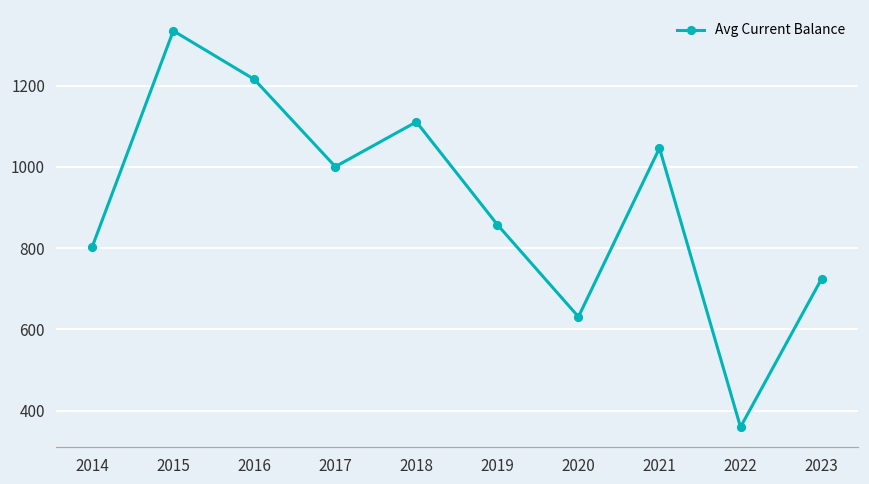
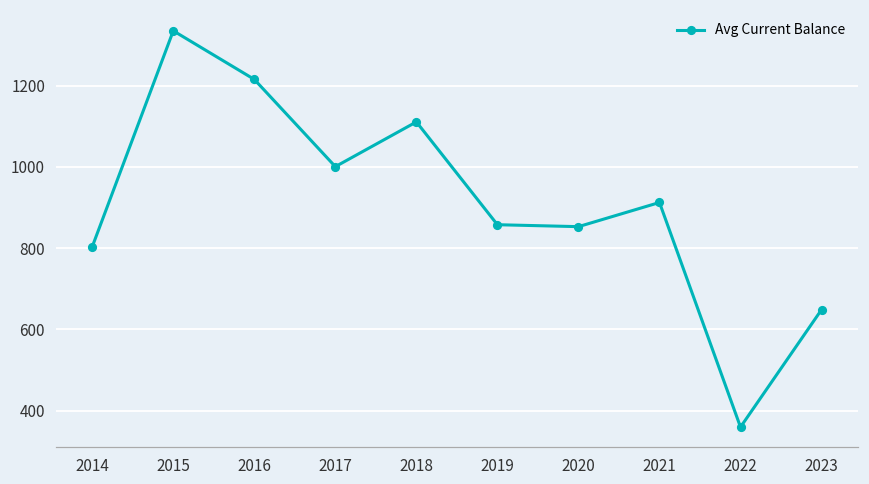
  {
    "2014": 800,
    "2015": 1330,
    "2016": 1220,
    "2017": 1000,
    "2018": 1110,
    "2019": 860,
-   "2020": 630,
-   "2021": 1050,
+   "2020": 850,
+   "2021": 910,
    "2022": 360,
-   "2023": 720
+   "2023": 650
  }
